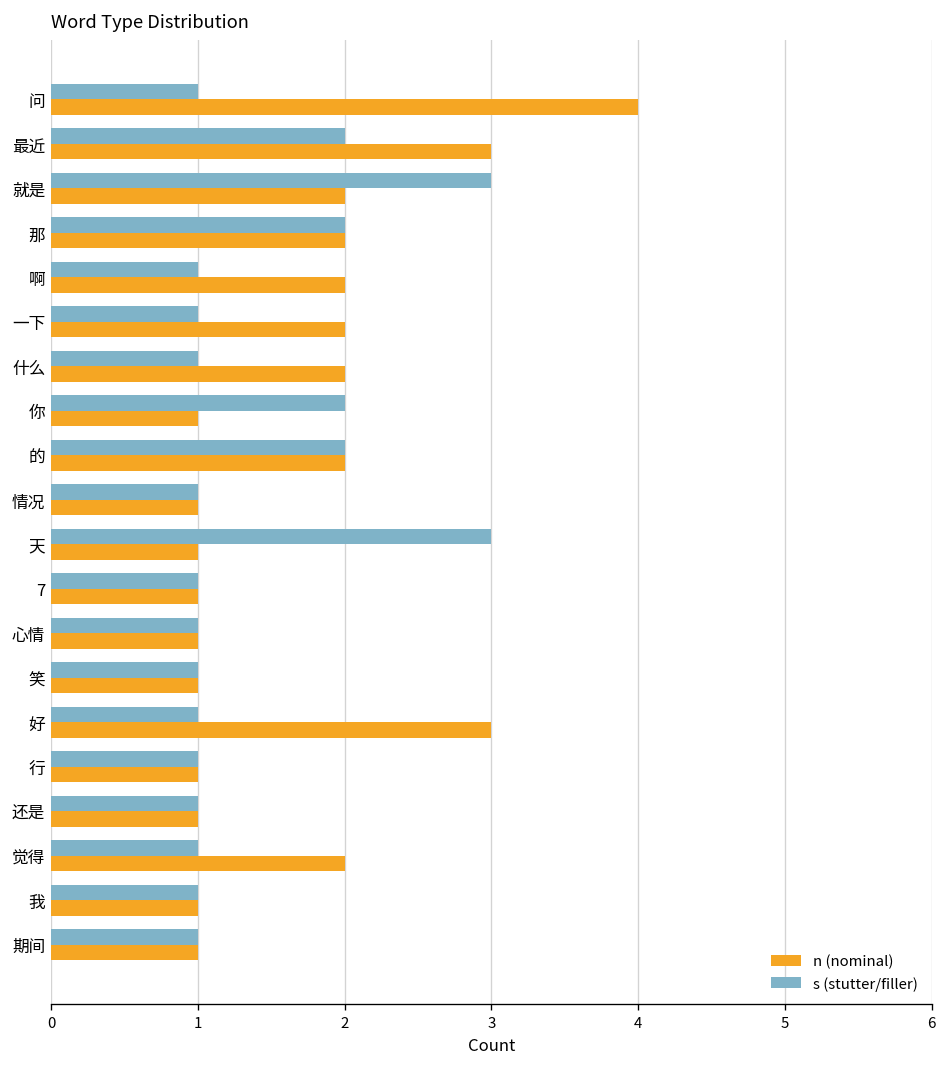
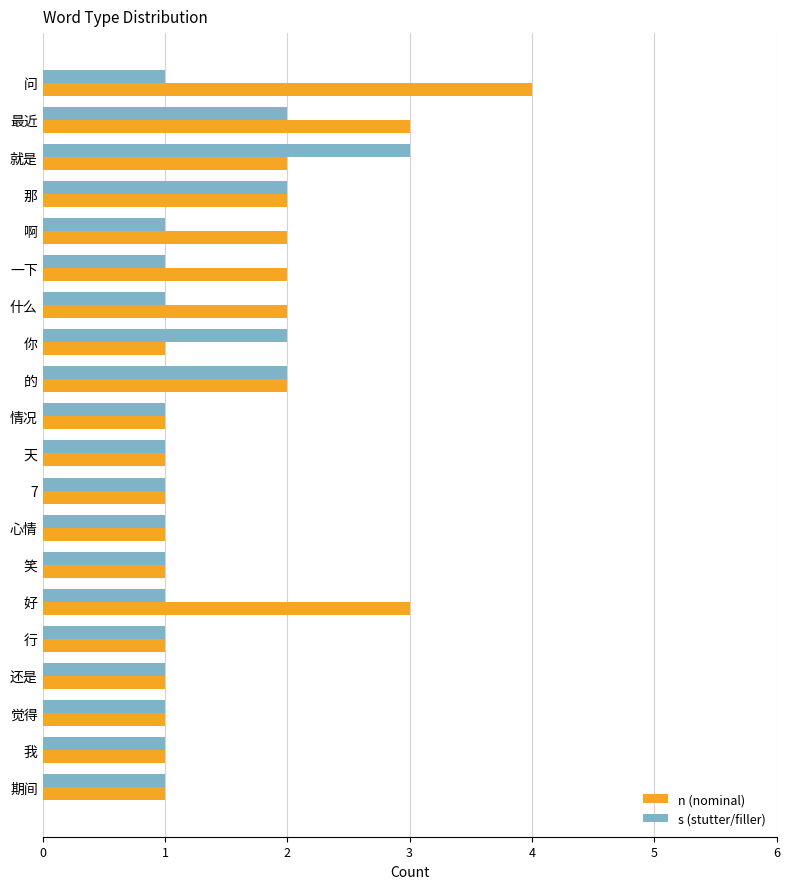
  {
    "n (nominal)": {
      "问": 4,
      "最近": 3,
      "就是": 2,
      "那": 2,
      "啊": 2,
      "一下": 2,
      "什么": 2,
      "你": 1,
      "的": 2,
      "情况": 1,
      "天": 1,
      "7": 1,
      "心情": 1,
      "笑": 1,
      "好": 3,
      "行": 1,
      "还是": 1,
-     "觉得": 2,
+     "觉得": 1,
      "我": 1,
      "期间": 1
    },
    "s (stutter/filler)": {
      "问": 1,
      "最近": 2,
      "就是": 3,
      "那": 2,
      "啊": 1,
      "一下": 1,
      "什么": 1,
      "你": 2,
      "的": 2,
      "情况": 1,
-     "天": 3,
+     "天": 1,
      "7": 1,
      "心情": 1,
      "笑": 1,
      "好": 1,
      "行": 1,
      "还是": 1,
      "觉得": 1,
      "我": 1,
      "期间": 1
    }
  }
